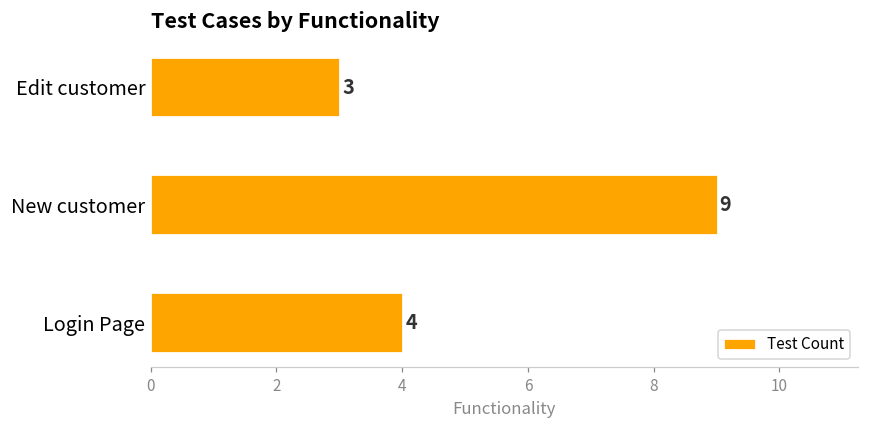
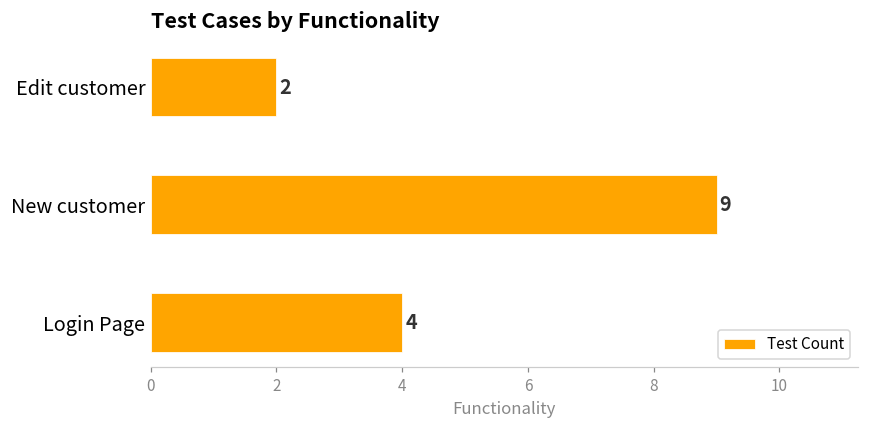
  {
-   "Edit customer": 3,
+   "Edit customer": 2,
    "New customer": 9,
    "Login Page": 4
  }
